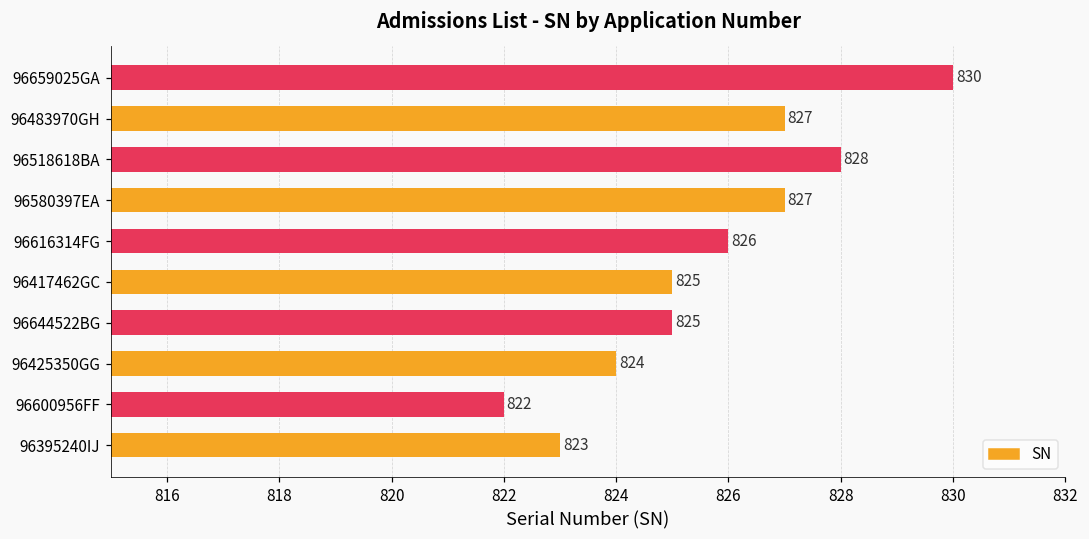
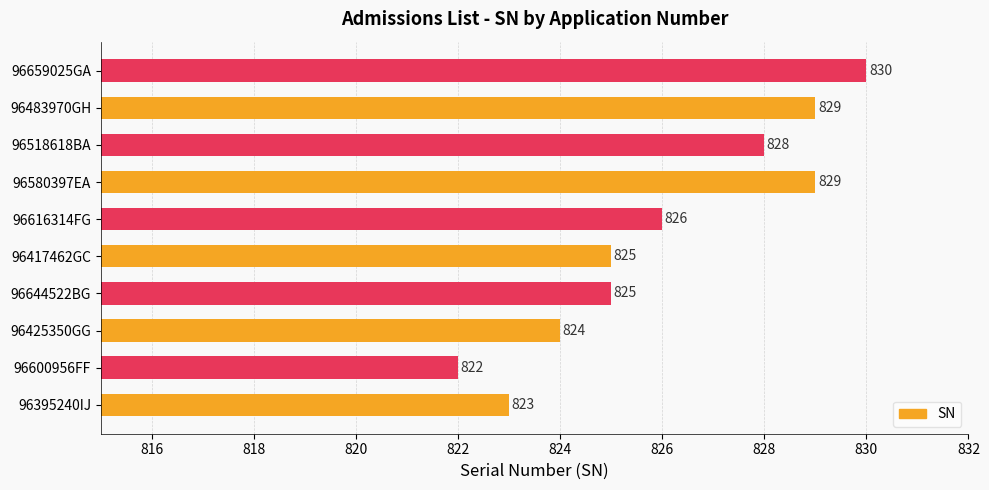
  {
    "96659025GA": 830,
-   "96483970GH": 827,
+   "96483970GH": 829,
    "96518618BA": 828,
-   "96580397EA": 827,
+   "96580397EA": 829,
    "96616314FG": 826,
    "96417462GC": 825,
    "96644522BG": 825,
    "96425350GG": 824,
    "96600956FF": 822,
    "96395240IJ": 823
  }
